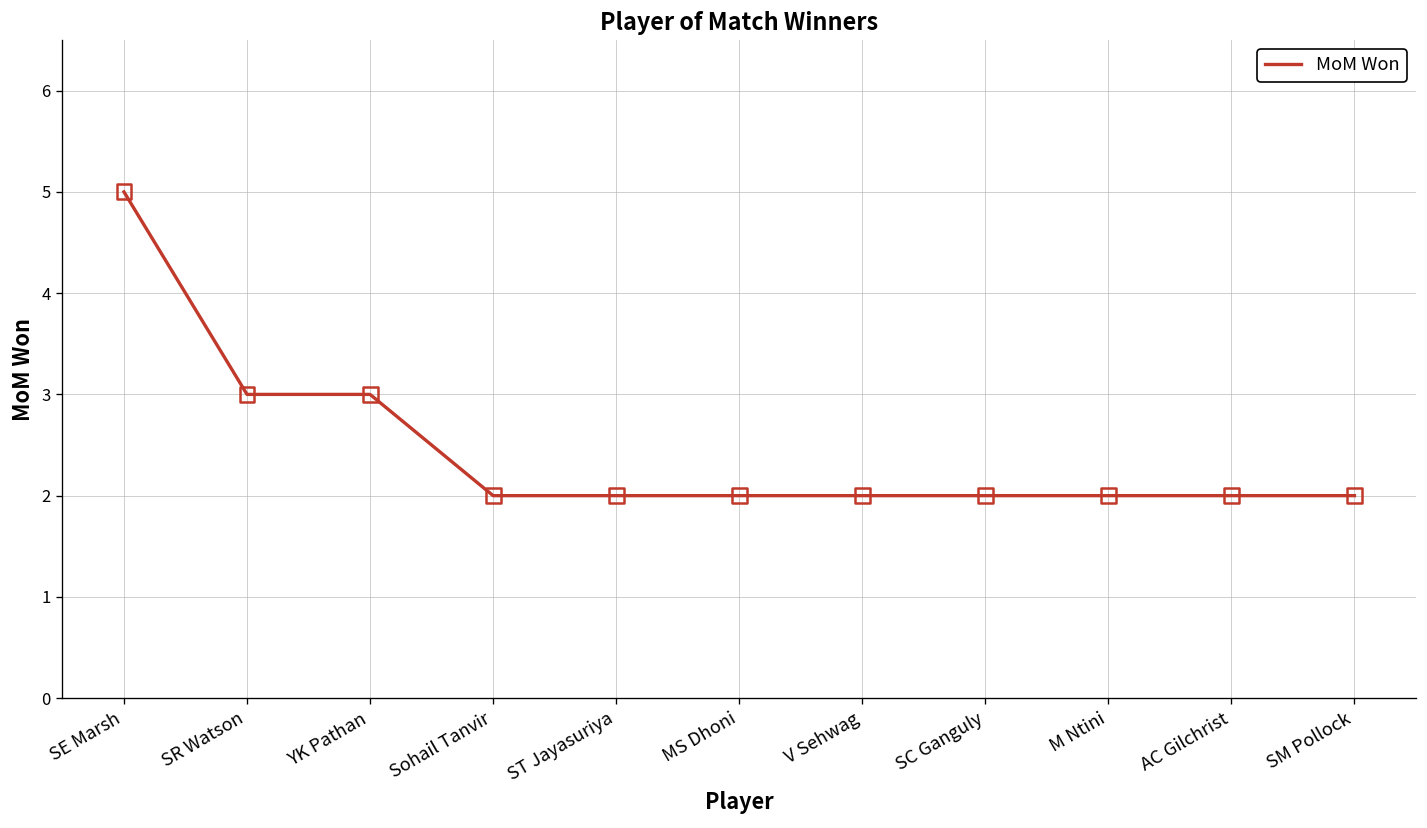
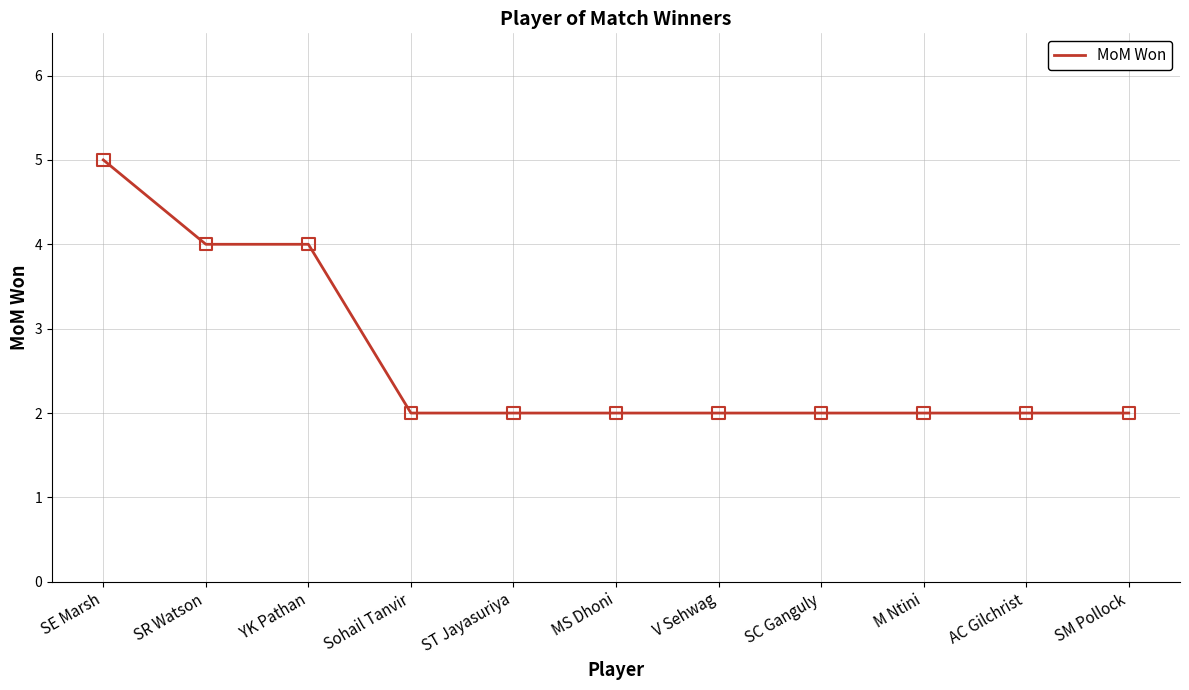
  {
    "SE Marsh": 5,
-   "SR Watson": 3,
-   "YK Pathan": 3,
+   "SR Watson": 4,
+   "YK Pathan": 4,
    "Sohail Tanvir": 2,
    "ST Jayasuriya": 2,
    "MS Dhoni": 2,
    "V Sehwag": 2,
    "SC Ganguly": 2,
    "M Ntini": 2,
    "AC Gilchrist": 2,
    "SM Pollock": 2
  }
